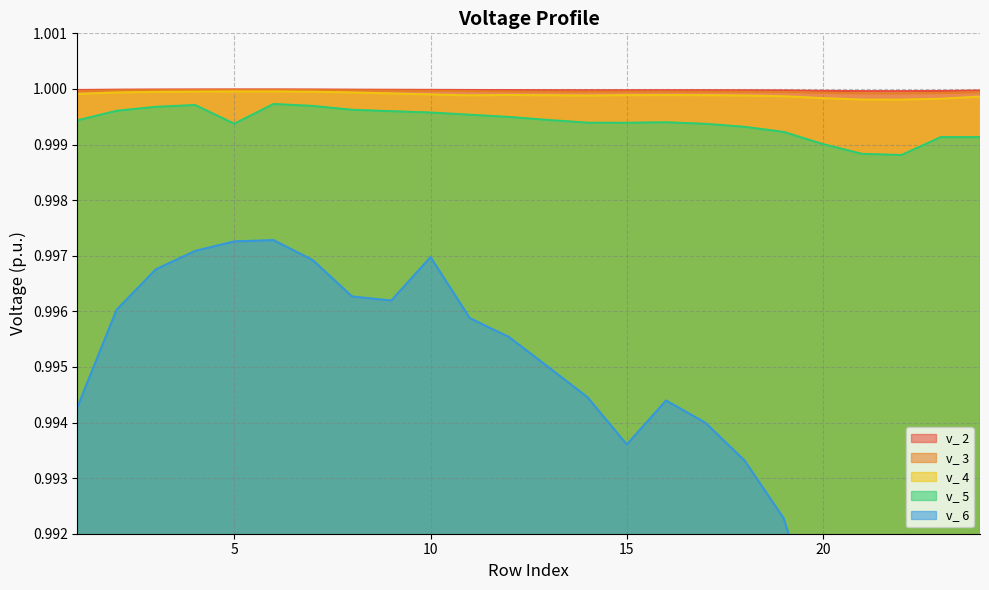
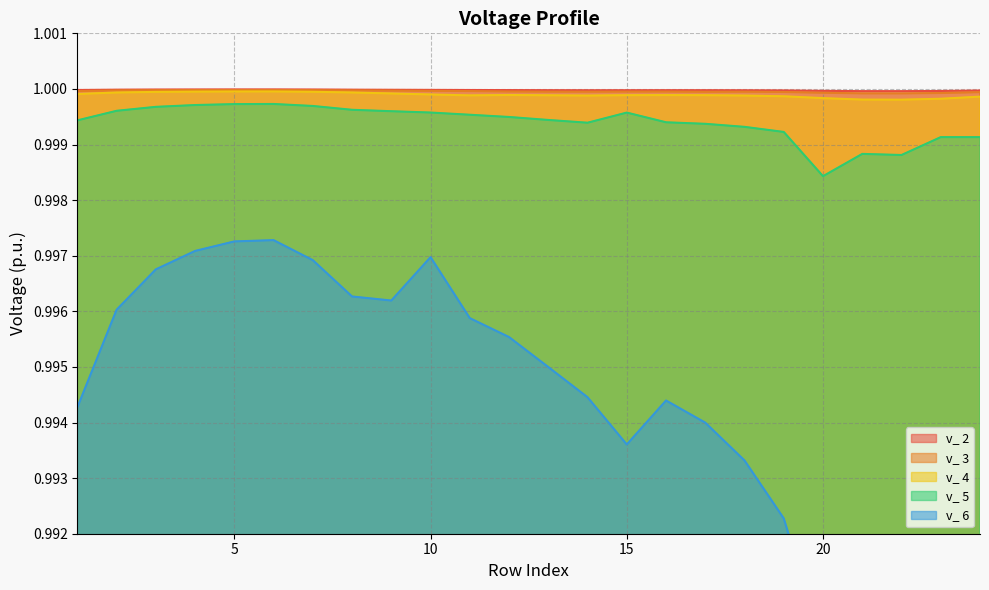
  {
    "v_ 5": {
-     "5": 0.9994,
+     "5": 0.9997,
      "10": 0.9996,
-     "15": 0.9994,
-     "20": 0.9990
+     "15": 0.9996,
+     "20": 0.9984
    },
    "v_ 6": {
      "5": 0.9973,
      "10": 0.9970,
      "15": 0.9936
    }
  }
